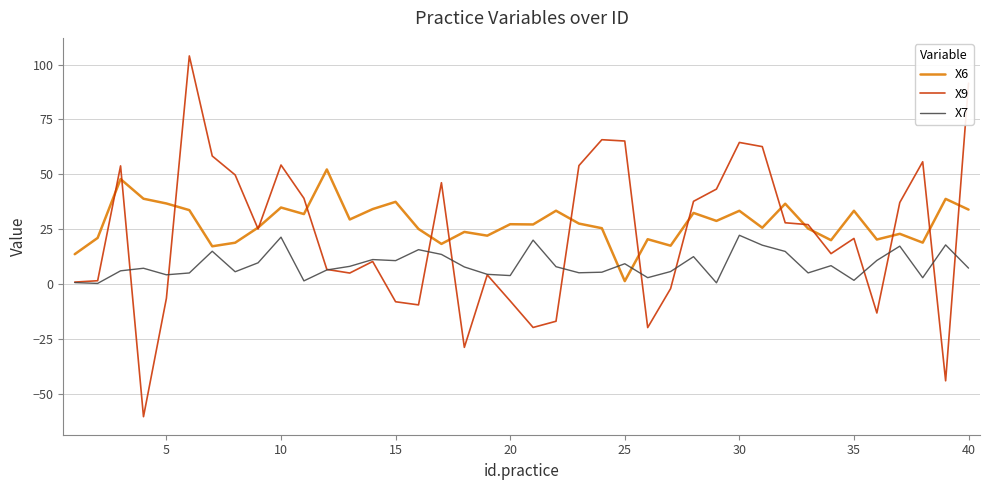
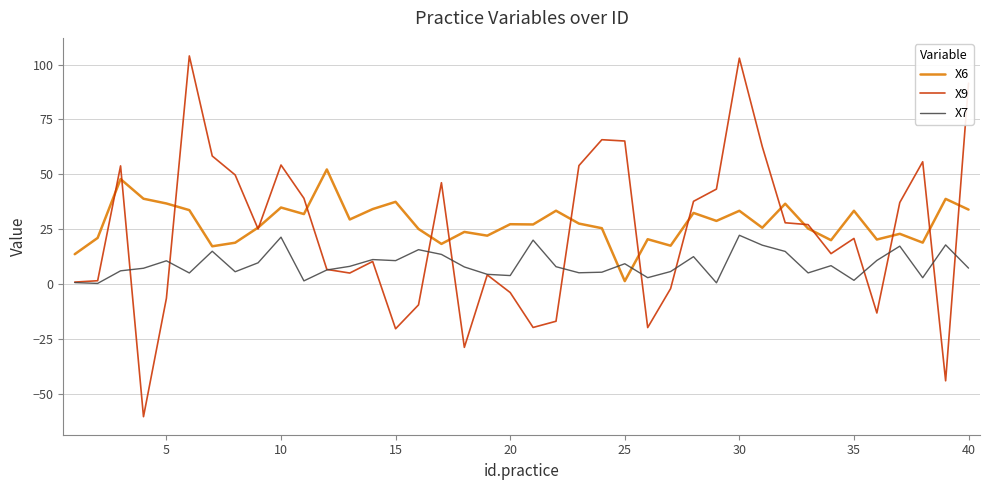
  {
    "X6": {
      "5": 37,
      "10": 35,
      "15": 38,
      "20": 27,
      "25": 1,
      "30": 33,
      "35": 33,
      "40": 34
    },
    "X9": {
      "5": -6,
      "10": 54,
-     "15": -8,
-     "20": -8,
+     "15": -20,
+     "20": -4,
      "25": 65,
-     "30": 65,
+     "30": 103,
      "35": 21
    },
    "X7": {
-     "5": 4,
+     "5": 11,
      "10": 21,
      "15": 11,
      "20": 4,
      "25": 9,
      "30": 22,
      "35": 2,
      "40": 7
    }
  }
